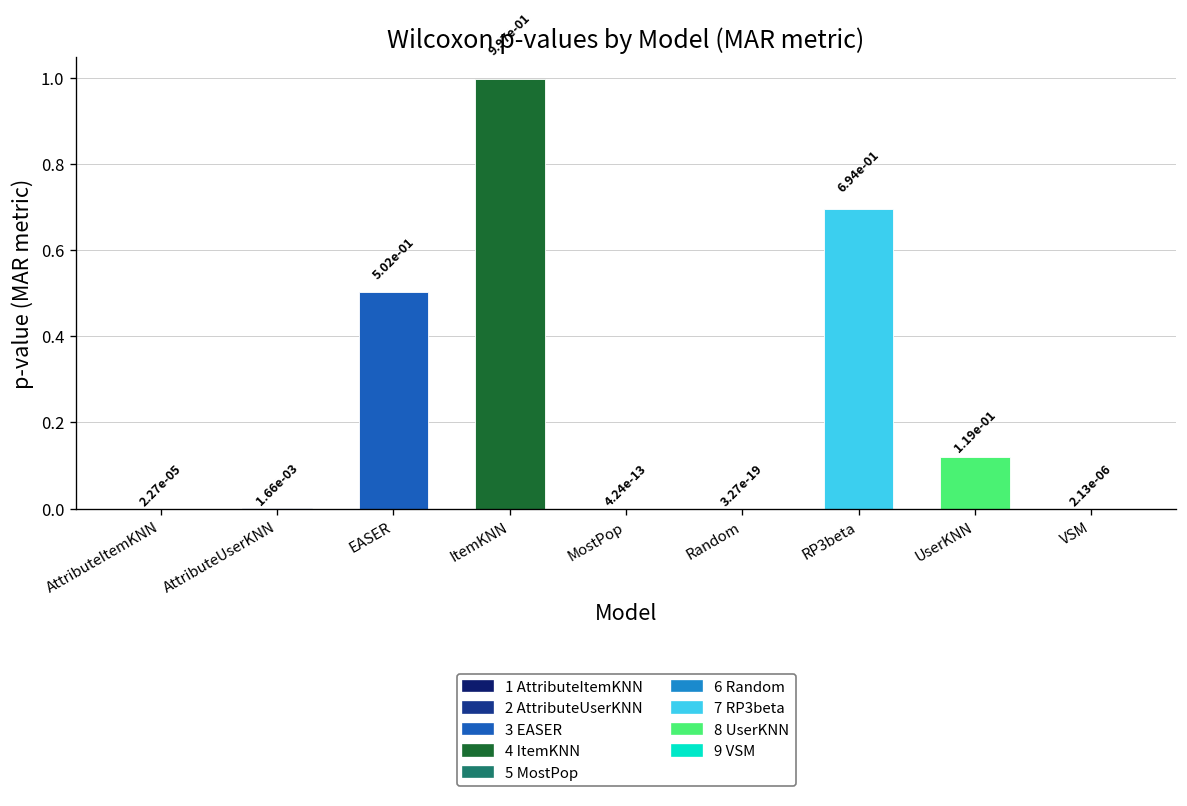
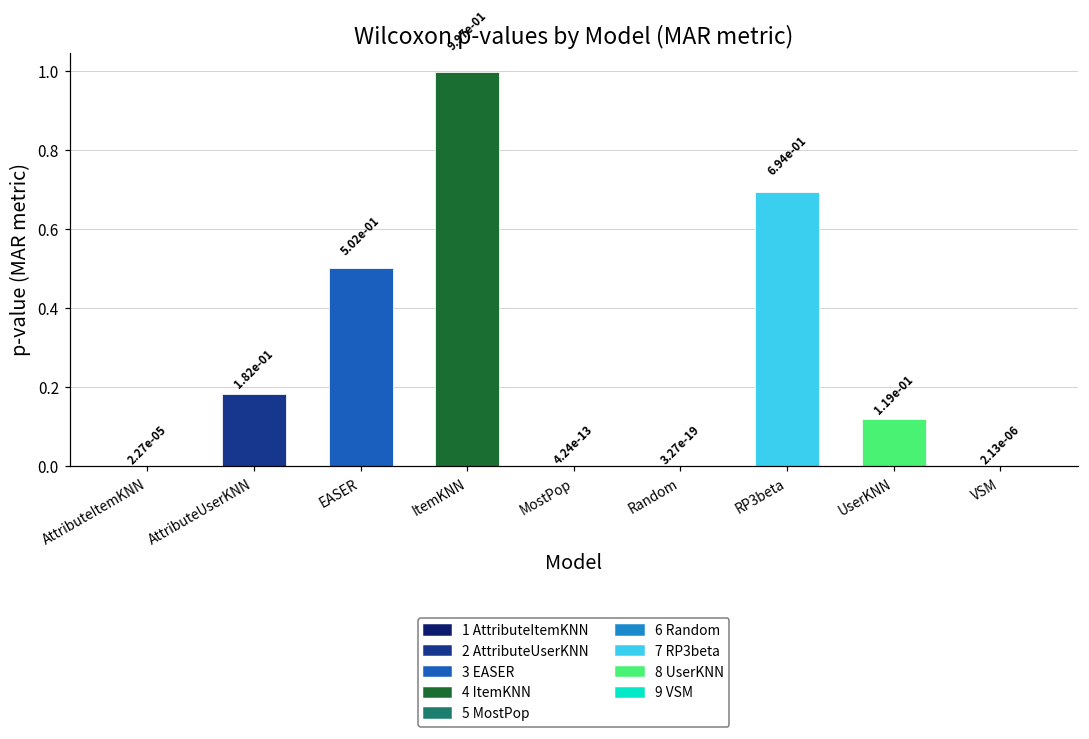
  {
    "AttributeItemKNN": "2.27e-05",
-   "AttributeUserKNN": "1.66e-03",
+   "AttributeUserKNN": "1.82e-01",
    "EASER": "5.02e-01",
    "ItemKNN": "9.97e-01",
    "MostPop": "4.24e-13",
    "Random": "3.27e-19",
    "RP3beta": "6.94e-01",
    "UserKNN": "1.19e-01",
    "VSM": "2.13e-06"
  }
